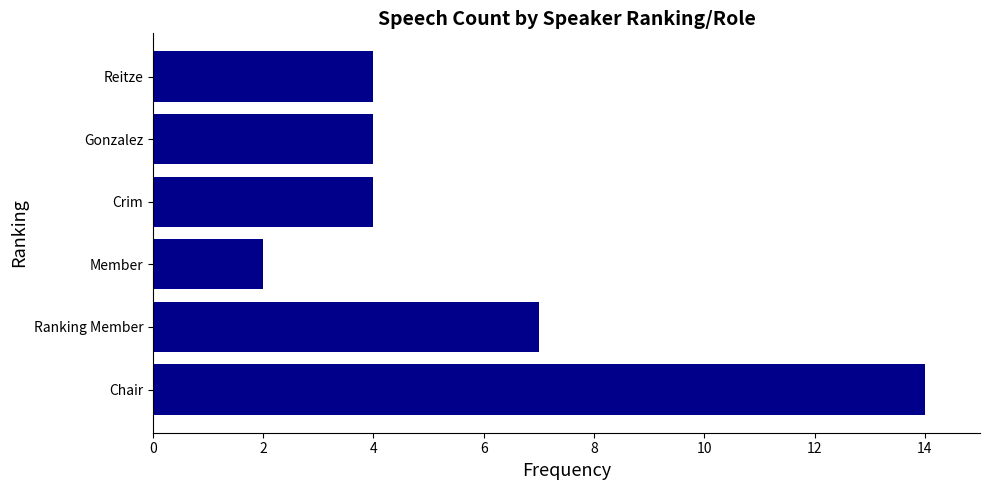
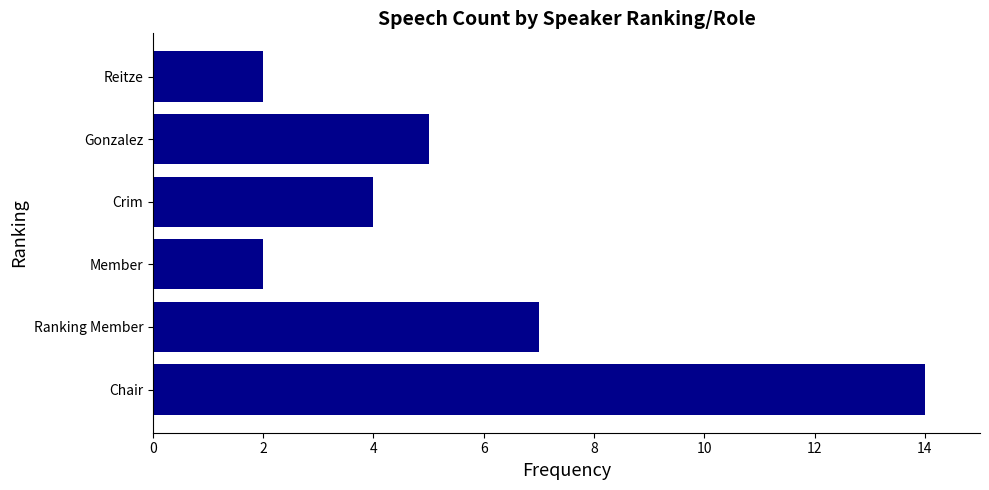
  {
-   "Reitze": 4,
-   "Gonzalez": 4,
+   "Reitze": 2,
+   "Gonzalez": 5,
    "Crim": 4,
    "Member": 2,
    "Ranking Member": 7,
    "Chair": 14
  }
